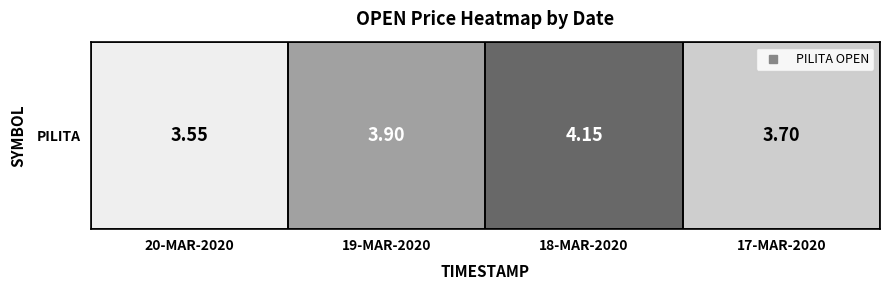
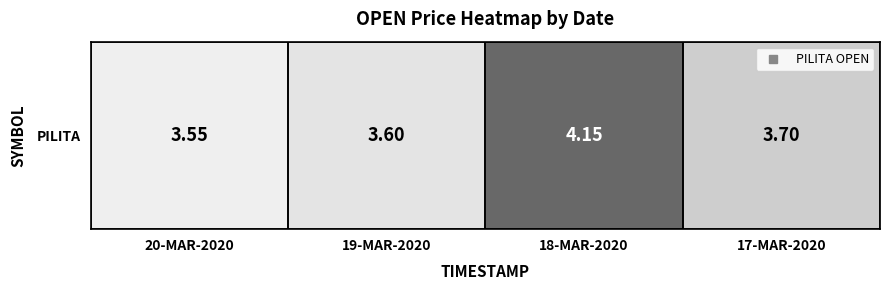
  {
    "PILITA": {
      "20-MAR-2020": 3.55,
-     "19-MAR-2020": 3.90,
+     "19-MAR-2020": 3.60,
      "18-MAR-2020": 4.15,
      "17-MAR-2020": 3.70
    }
  }
